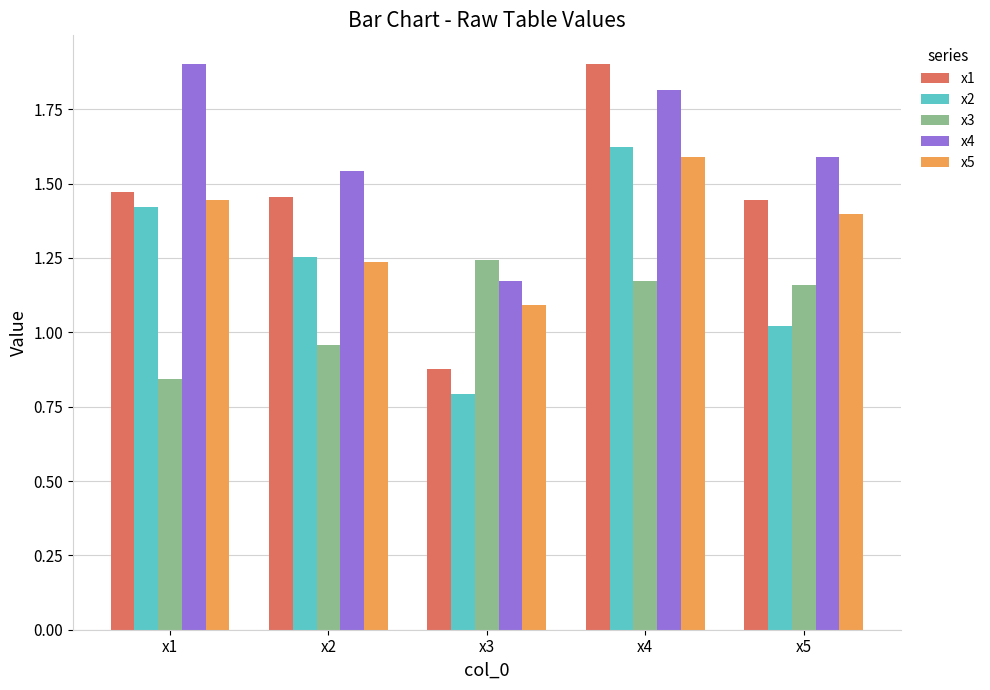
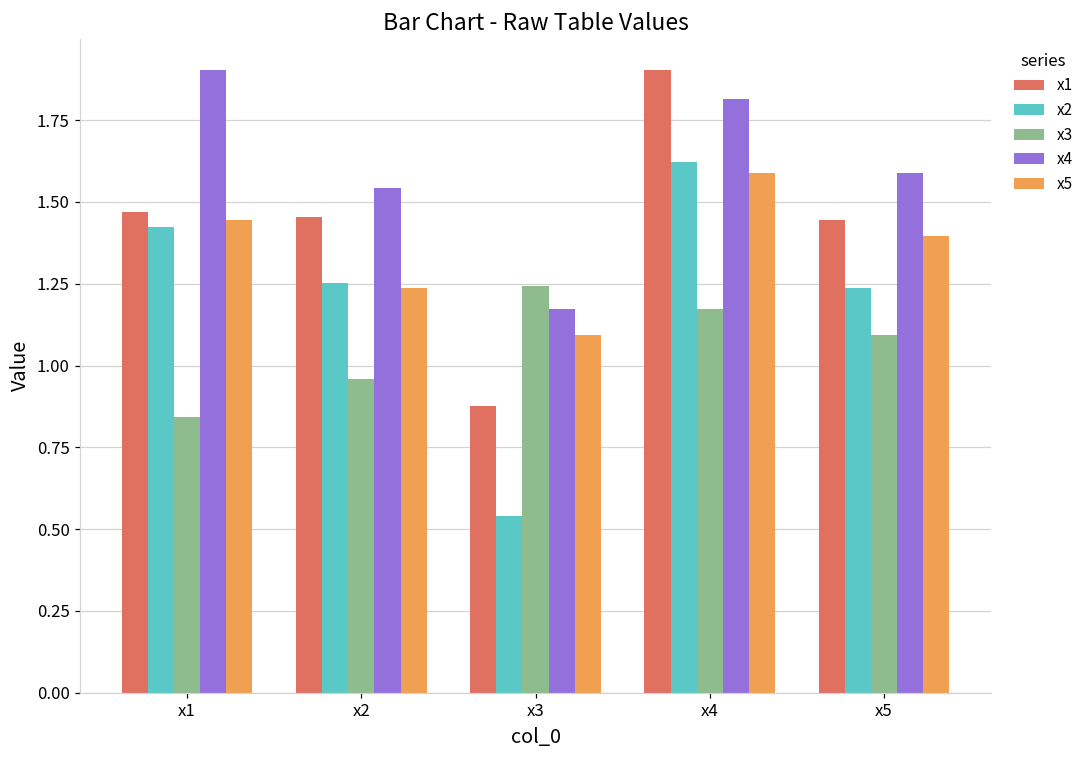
  {
    "x2": {
      "x1": 1.42,
      "x2": 1.25,
-     "x3": 0.79,
+     "x3": 0.54,
      "x4": 1.62,
-     "x5": 1.02
+     "x5": 1.24
    },
    "x3": {
      "x1": 0.84,
      "x2": 0.96,
      "x3": 1.24,
      "x4": 1.17,
-     "x5": 1.16
+     "x5": 1.09
    },
    "x4": {
      "x1": 1.90,
      "x2": 1.54,
      "x3": 1.17,
      "x4": 1.81,
      "x5": 1.59
    }
  }
